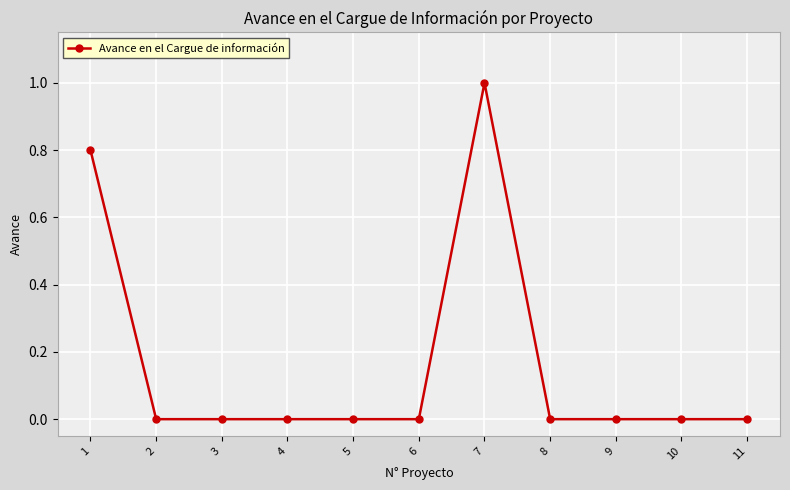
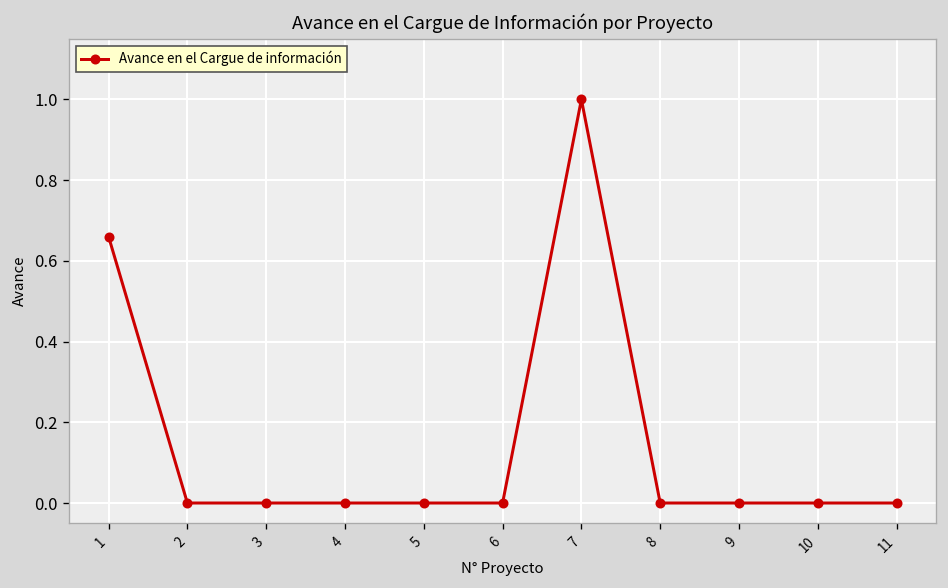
  {
-   "1": 0.80,
+   "1": 0.66,
    "2": 0.00,
    "3": 0.00,
    "4": 0.00,
    "5": 0.00,
    "6": 0.00,
    "7": 1.00,
    "8": 0.00,
    "9": 0.00,
    "10": 0.00,
    "11": 0.00
  }
